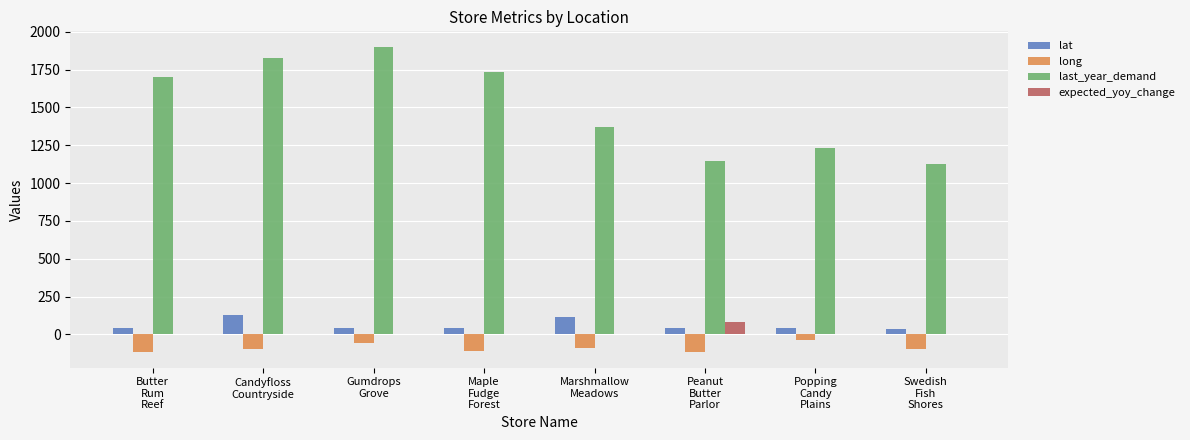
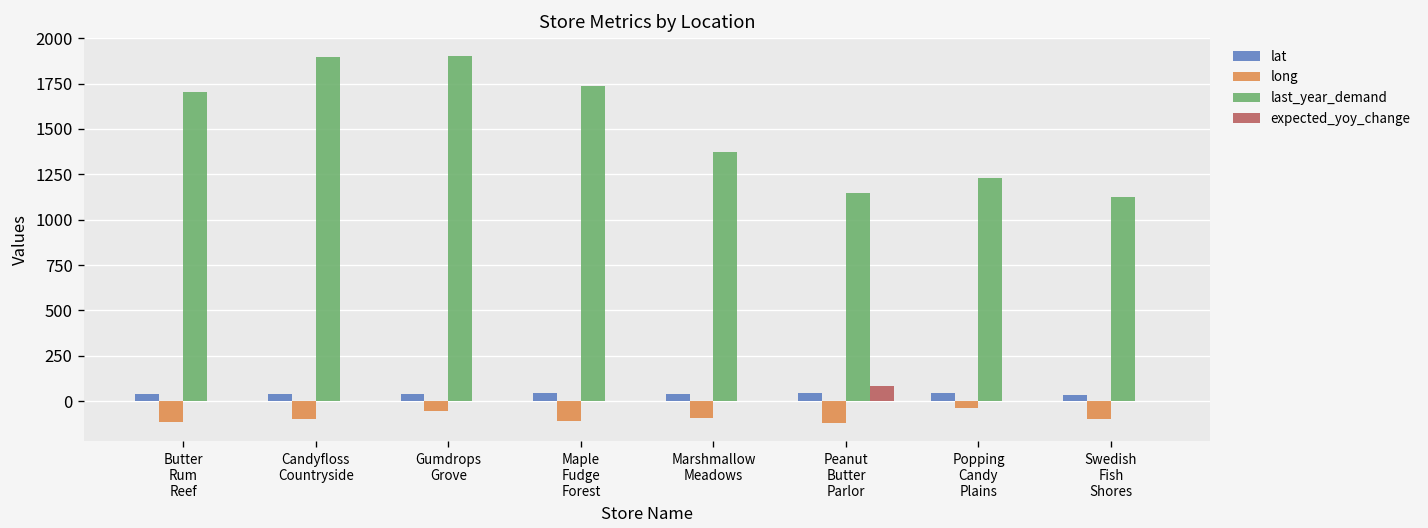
  {
    "lat": {
      "Butter Rum Reef": 40,
-     "Candyfloss Countryside": 130,
+     "Candyfloss Countryside": 40,
      "Gumdrops Grove": 40,
      "Maple Fudge Forest": 40,
-     "Marshmallow Meadows": 120,
+     "Marshmallow Meadows": 40,
      "Peanut Butter Parlor": 40,
      "Popping Candy Plains": 40,
      "Swedish Fish Shores": 40
    },
    "long": {
      "Butter Rum Reef": -120,
      "Candyfloss Countryside": -100,
      "Gumdrops Grove": -60,
      "Maple Fudge Forest": -110,
      "Marshmallow Meadows": -90,
      "Peanut Butter Parlor": -120,
      "Popping Candy Plains": -40,
      "Swedish Fish Shores": -100
    },
    "last_year_demand": {
      "Butter Rum Reef": 1700,
-     "Candyfloss Countryside": 1830,
+     "Candyfloss Countryside": 1890,
      "Gumdrops Grove": 1900,
      "Maple Fudge Forest": 1730,
      "Marshmallow Meadows": 1370,
      "Peanut Butter Parlor": 1150,
      "Popping Candy Plains": 1230,
      "Swedish Fish Shores": 1120
    },
    "expected_yoy_change": {
      "Peanut Butter Parlor": 80
    }
  }
